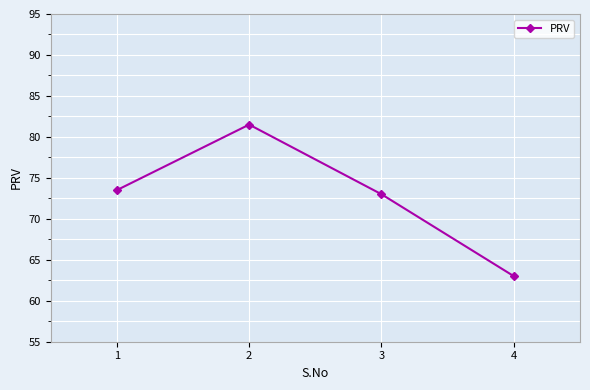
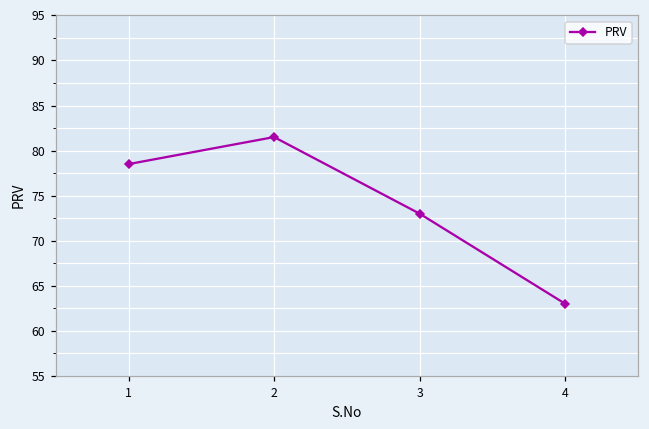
  {
-   "1": 74,
+   "1": 79,
    "2": 82,
    "3": 73,
    "4": 63
  }
